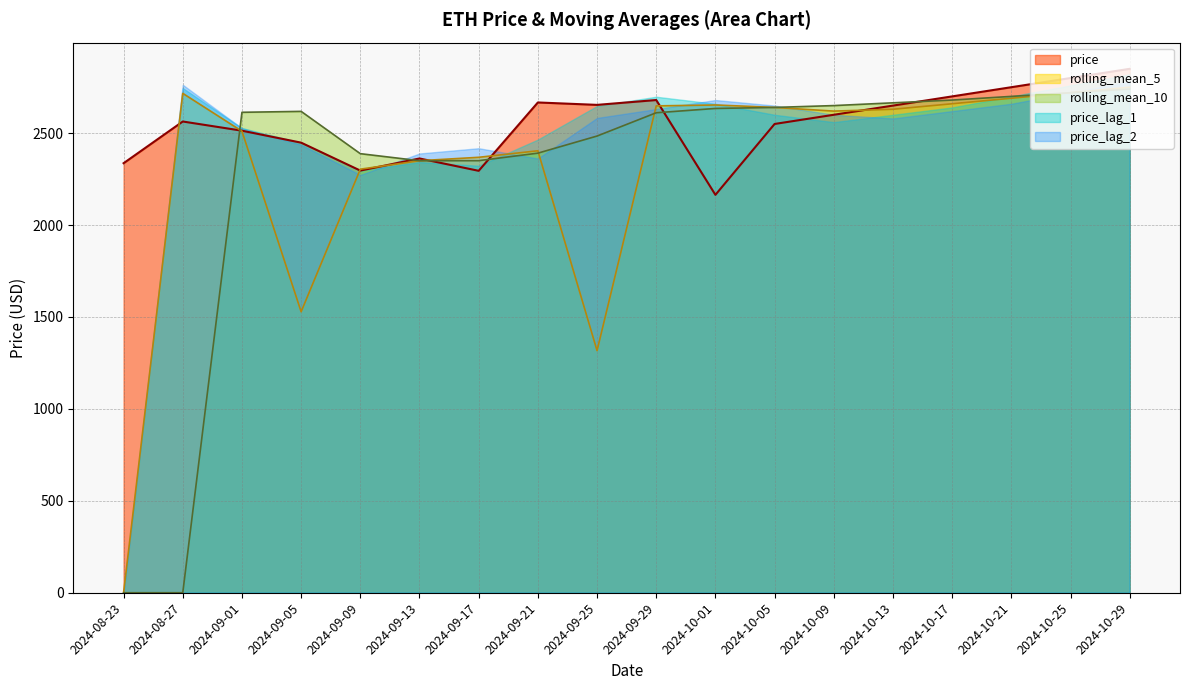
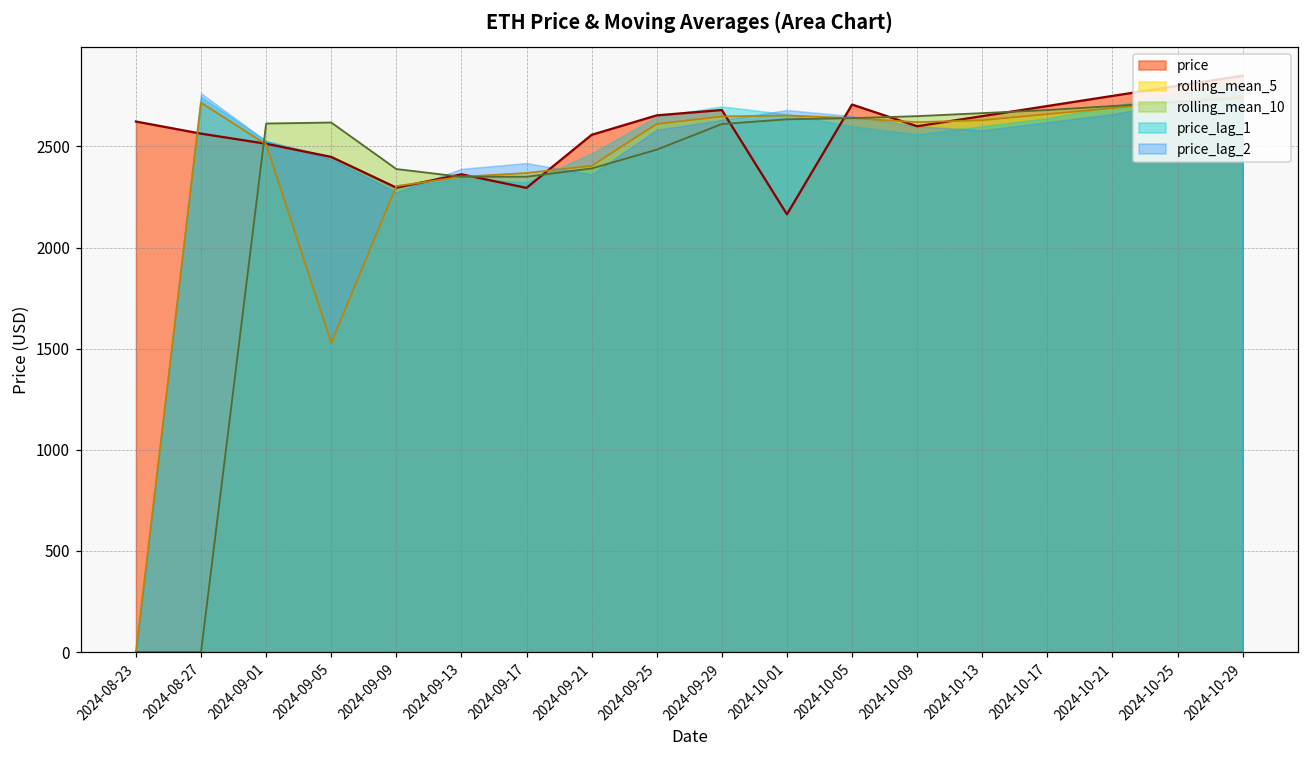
  {
    "price": {
-     "2024-08-23": 2340,
+     "2024-08-23": 2620,
      "2024-08-27": 2560,
      "2024-09-17": 2300,
-     "2024-09-21": 2670,
+     "2024-09-21": 2560,
      "2024-09-29": 2680,
      "2024-10-01": 2160,
-     "2024-10-05": 2550,
+     "2024-10-05": 2710,
      "2024-10-13": 2650,
      "2024-10-17": 2700,
      "2024-10-21": 2750
    },
    "rolling_mean_5": {
      "2024-08-27": 2720,
      "2024-09-05": 1530,
      "2024-09-17": 2370,
-     "2024-09-25": 1320,
+     "2024-09-25": 2610,
      "2024-09-29": 2650,
      "2024-10-09": 2620,
      "2024-10-13": 2630,
      "2024-10-17": 2660
    },
    "rolling_mean_10": {
      "2024-08-27": 0,
      "2024-09-01": 2610,
      "2024-09-05": 2620,
      "2024-09-09": 2390,
      "2024-09-17": 2350,
      "2024-09-25": 2480,
      "2024-09-29": 2610,
      "2024-10-01": 2630,
      "2024-10-09": 2650,
      "2024-10-13": 2670,
      "2024-10-17": 2680
    }
  }
